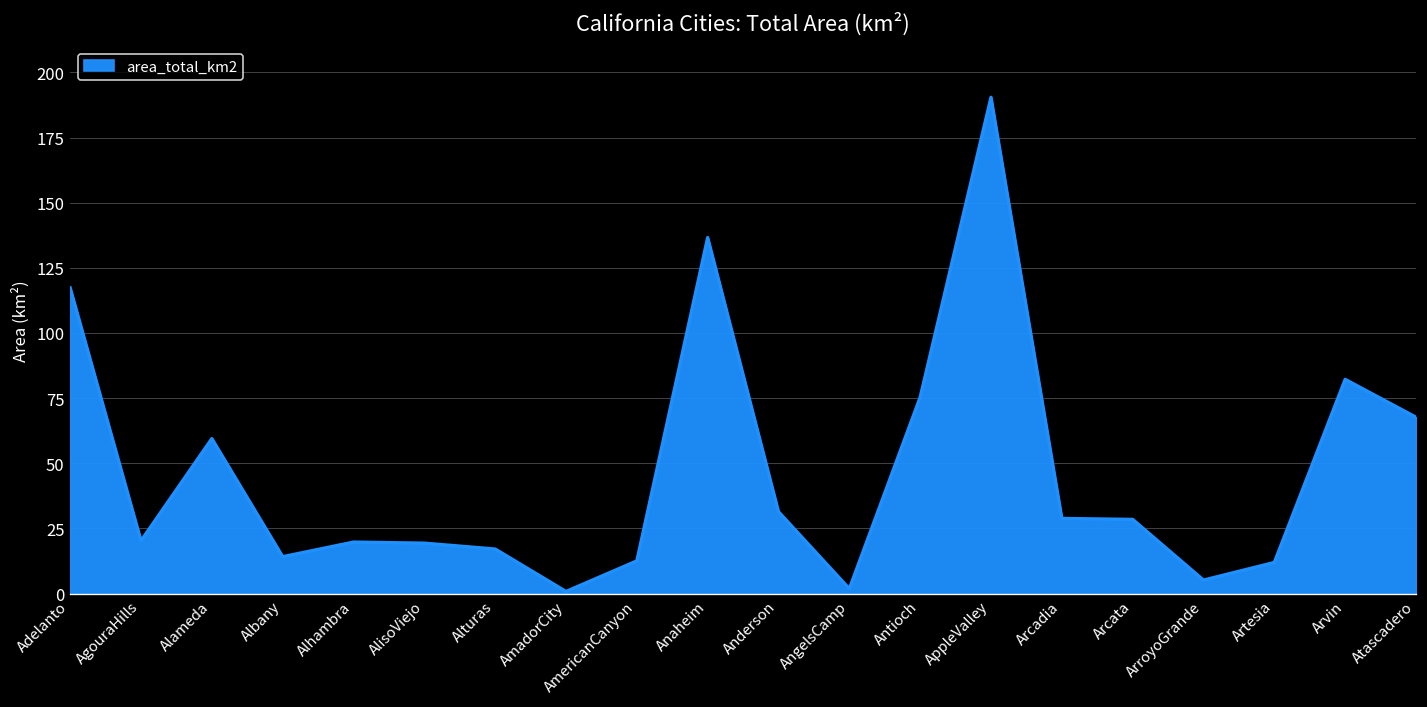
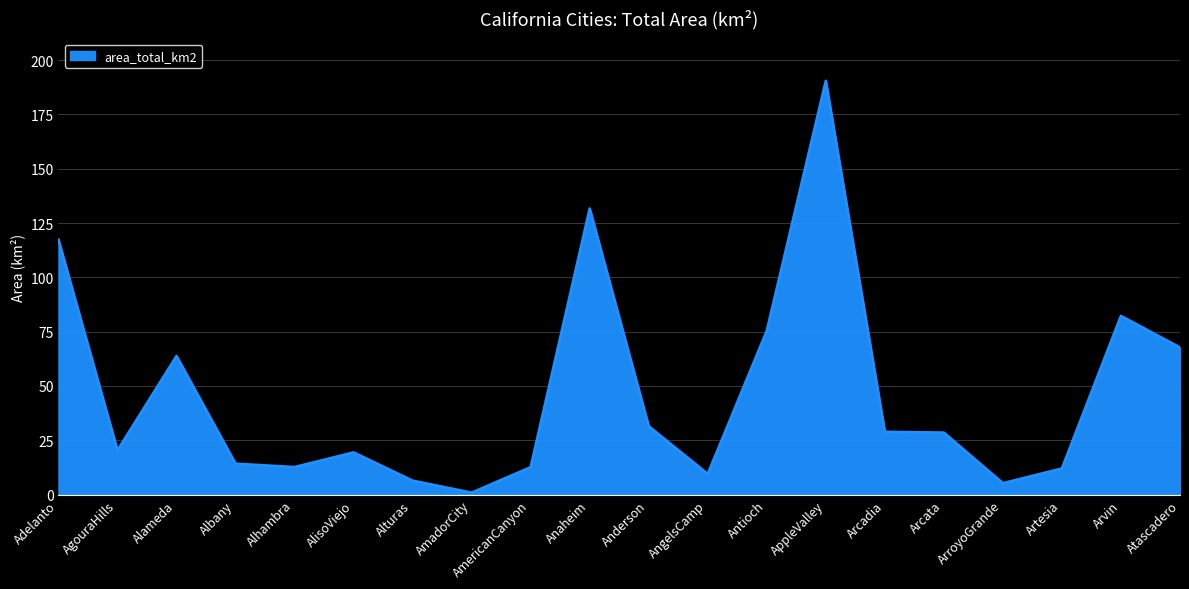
  {
    "Adelanto": 117,
    "AgouraHills": 20,
-   "Alameda": 59,
+   "Alameda": 64,
    "Albany": 14,
-   "Alhambra": 20,
+   "Alhambra": 13,
    "AlisoViejo": 19,
-   "Alturas": 17,
+   "Alturas": 6,
    "AmadorCity": 1,
    "AmericanCanyon": 13,
-   "Anaheim": 137,
+   "Anaheim": 132,
    "Anderson": 31,
-   "AngelsCamp": 2,
+   "AngelsCamp": 9,
    "Antioch": 75,
    "AppleValley": 190,
    "Arcadia": 29,
    "Arcata": 28,
    "ArroyoGrande": 5,
    "Artesia": 12,
    "Arvin": 82,
    "Atascadero": 68
  }
